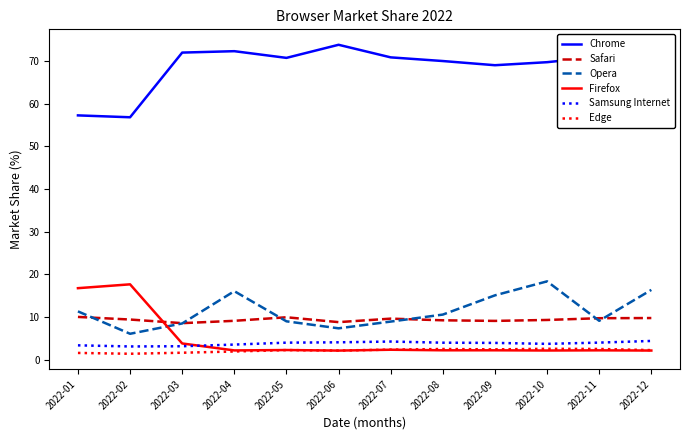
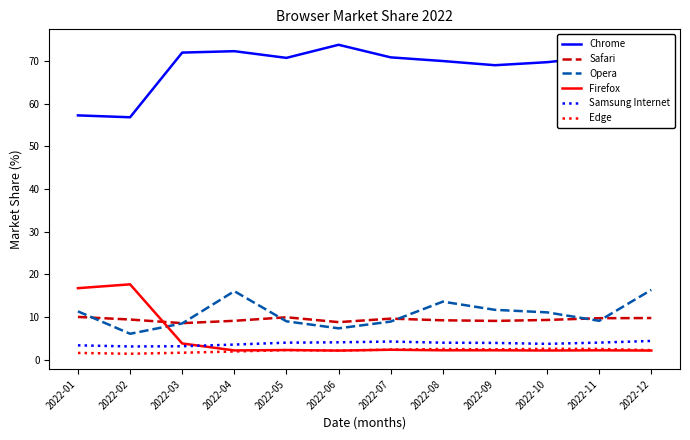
  {
    "Opera": {
      "2022-01": 11,
      "2022-02": 6,
      "2022-04": 16,
      "2022-05": 9,
      "2022-06": 7,
      "2022-07": 9,
-     "2022-08": 11,
-     "2022-09": 15,
-     "2022-10": 18,
+     "2022-08": 14,
+     "2022-09": 12,
+     "2022-10": 11,
      "2022-11": 9,
      "2022-12": 16
    }
  }
